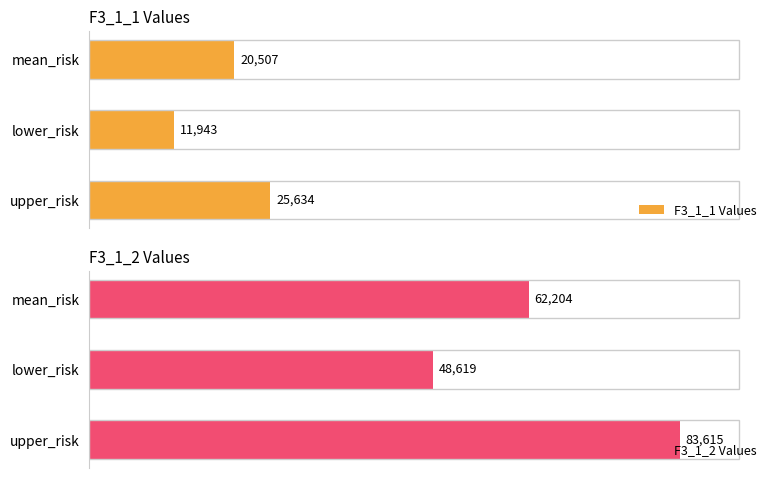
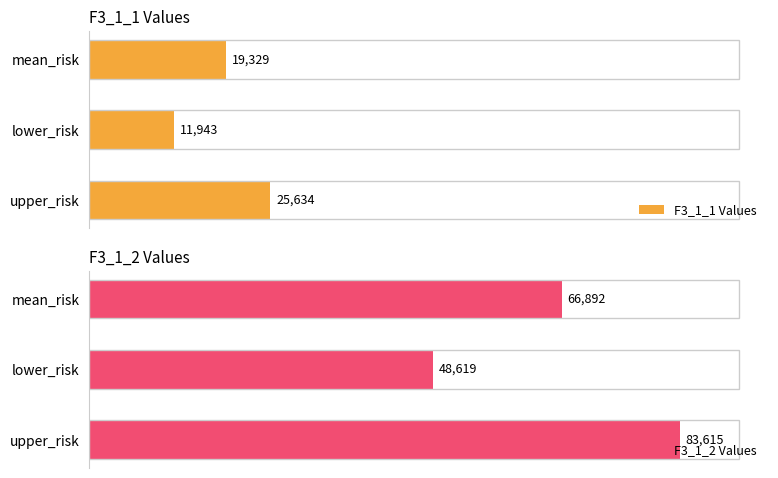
  {
    "F3_1_1 Values": {
-     "mean_risk": "20,507",
+     "mean_risk": "19,329",
      "lower_risk": "11,943",
      "upper_risk": "25,634"
    },
    "F3_1_2 Values": {
-     "mean_risk": "62,204",
+     "mean_risk": "66,892",
      "lower_risk": "48,619",
      "upper_risk": "83,615"
    }
  }
